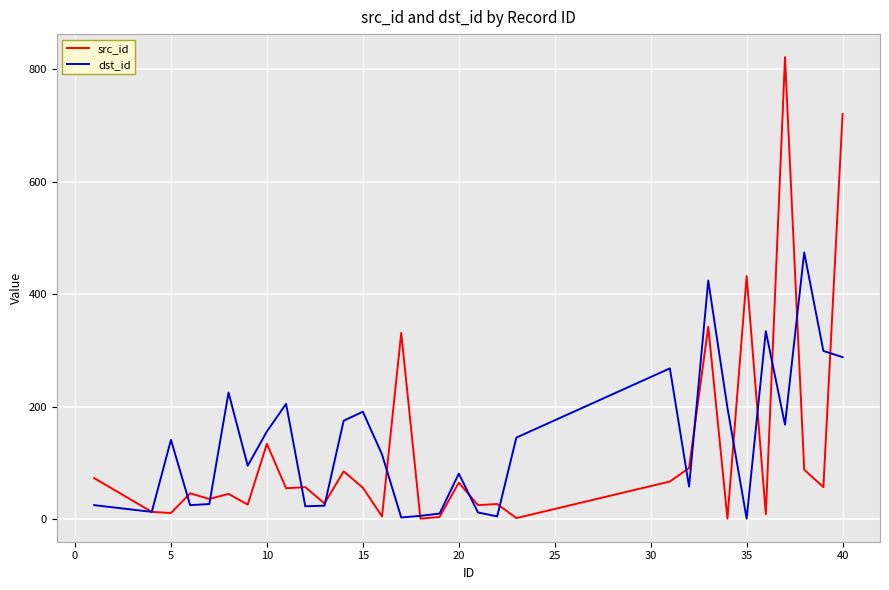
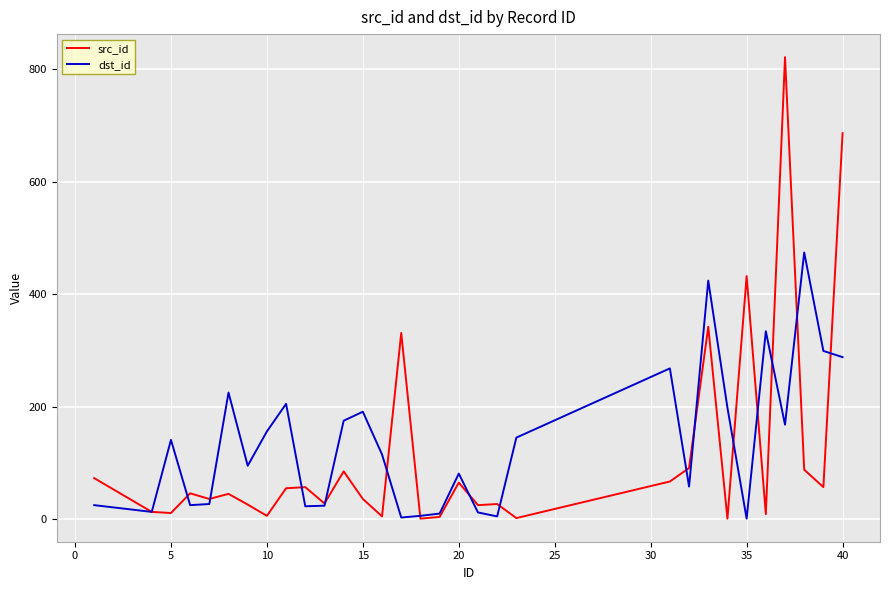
  {
    "src_id": {
      "5": 10,
-     "10": 130,
-     "15": 60,
+     "10": 10,
+     "15": 40,
      "20": 70,
      "35": 430,
-     "40": 720
+     "40": 690
    },
    "dst_id": {
      "5": 140,
      "10": 160,
      "15": 190,
      "20": 80,
      "35": 0,
      "40": 290
    }
  }
